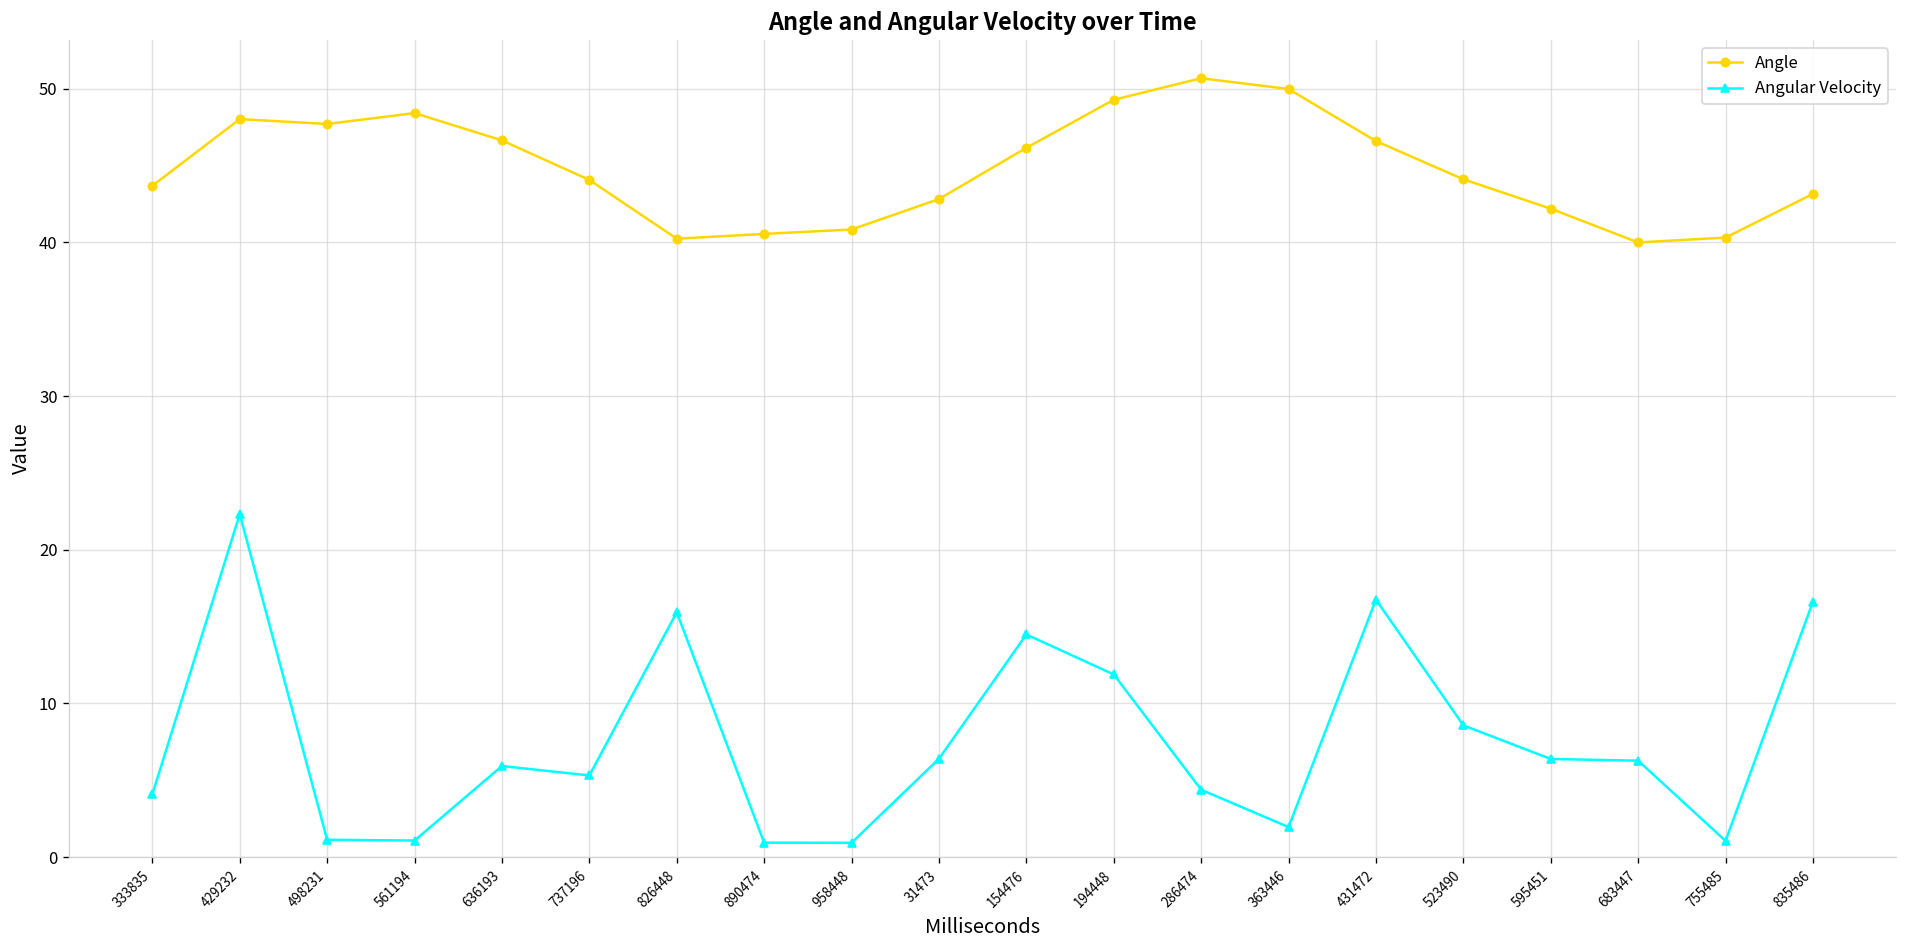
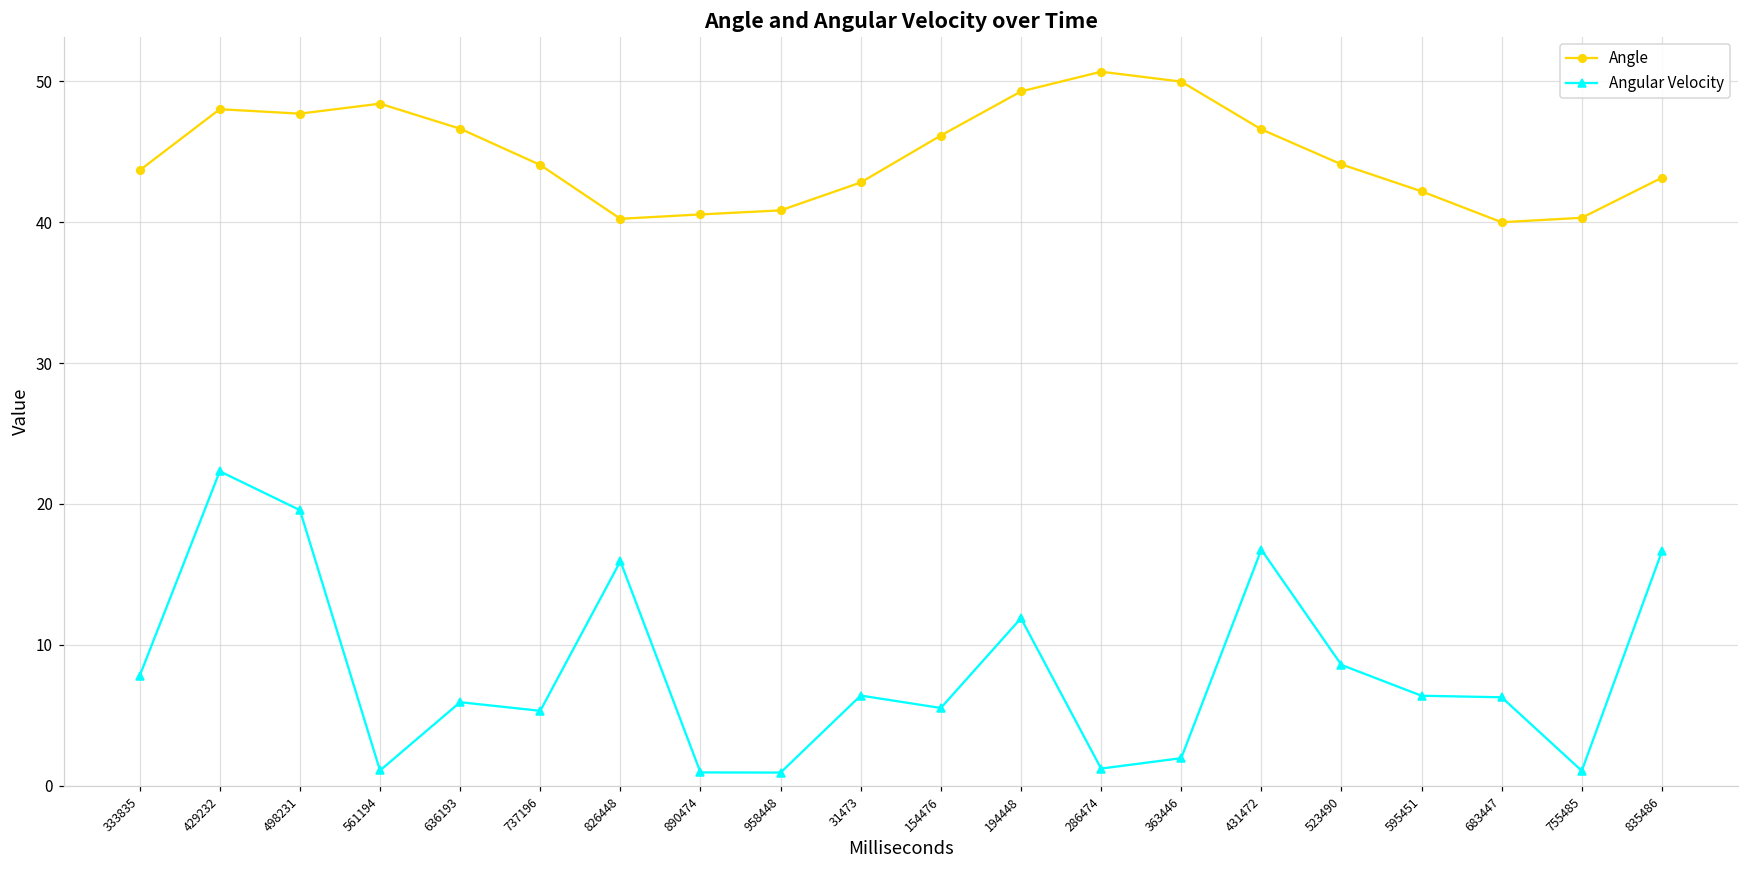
  {
    "Angle": {
      "333835": 43.7,
      "429232": 48.0,
      "498231": 47.7,
      "561194": 48.4,
      "636193": 46.6,
      "737196": 44.1,
      "826448": 40.2,
      "890474": 40.6,
      "958448": 40.8,
      "31473": 42.8,
      "154476": 46.2,
      "194448": 49.3,
      "286474": 50.7,
      "363446": 50.0,
      "431472": 46.6,
      "523490": 44.1,
      "595451": 42.2,
      "683447": 40.0,
      "755485": 40.3,
      "835486": 43.2
    },
    "Angular Velocity": {
-     "333835": 4.1,
+     "333835": 7.8,
      "429232": 22.3,
-     "498231": 1.1,
+     "498231": 19.6,
      "561194": 1.1,
      "636193": 5.9,
      "737196": 5.3,
      "826448": 15.9,
      "890474": 0.9,
      "958448": 0.9,
      "31473": 6.4,
-     "154476": 14.5,
+     "154476": 5.5,
      "194448": 11.9,
-     "286474": 4.4,
+     "286474": 1.2,
      "363446": 2.0,
      "431472": 16.8,
      "523490": 8.6,
      "595451": 6.4,
      "683447": 6.3,
      "755485": 1.1,
      "835486": 16.6
    }
  }
